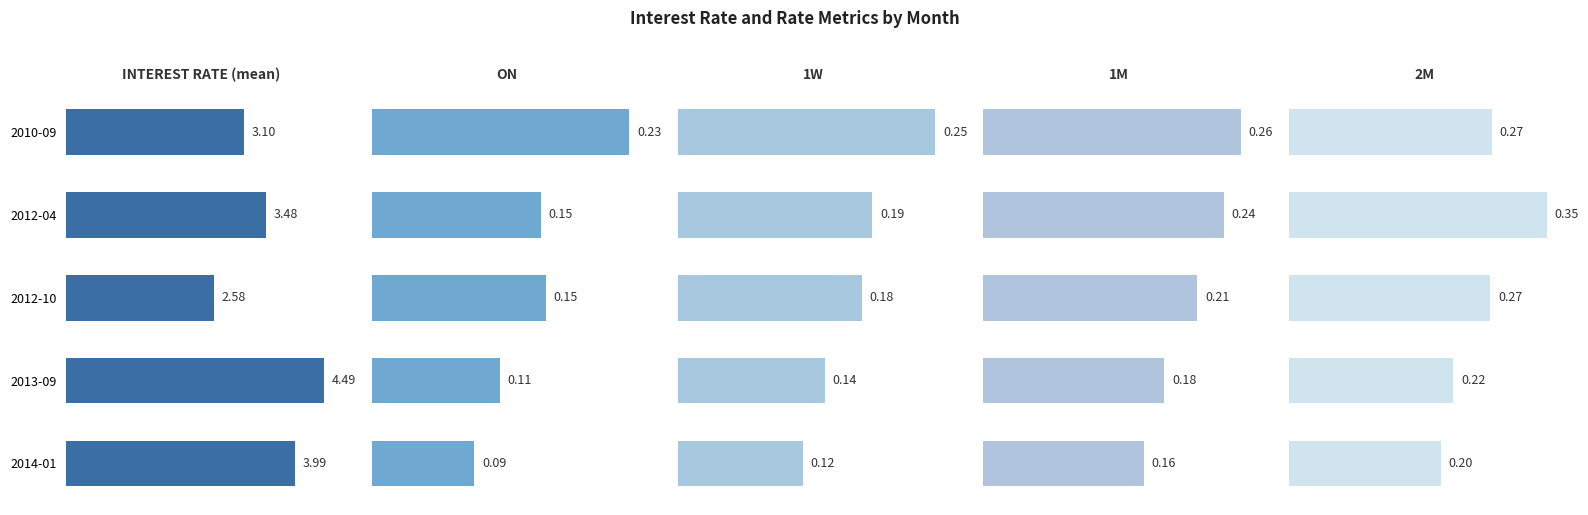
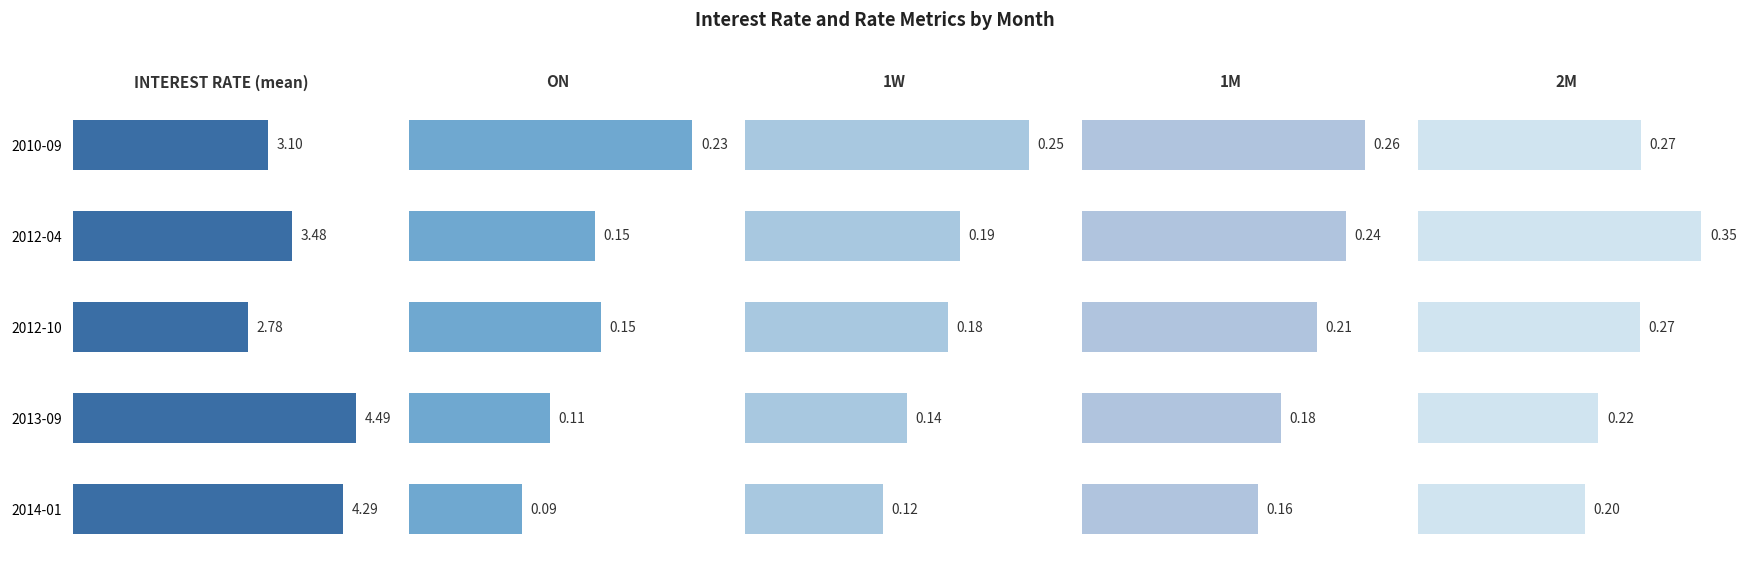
  {
    "INTEREST RATE (mean)": {
      "2010-09": 3.10,
      "2012-04": 3.48,
-     "2012-10": 2.58,
+     "2012-10": 2.78,
      "2013-09": 4.49,
-     "2014-01": 3.99
+     "2014-01": 4.29
    }
  }
